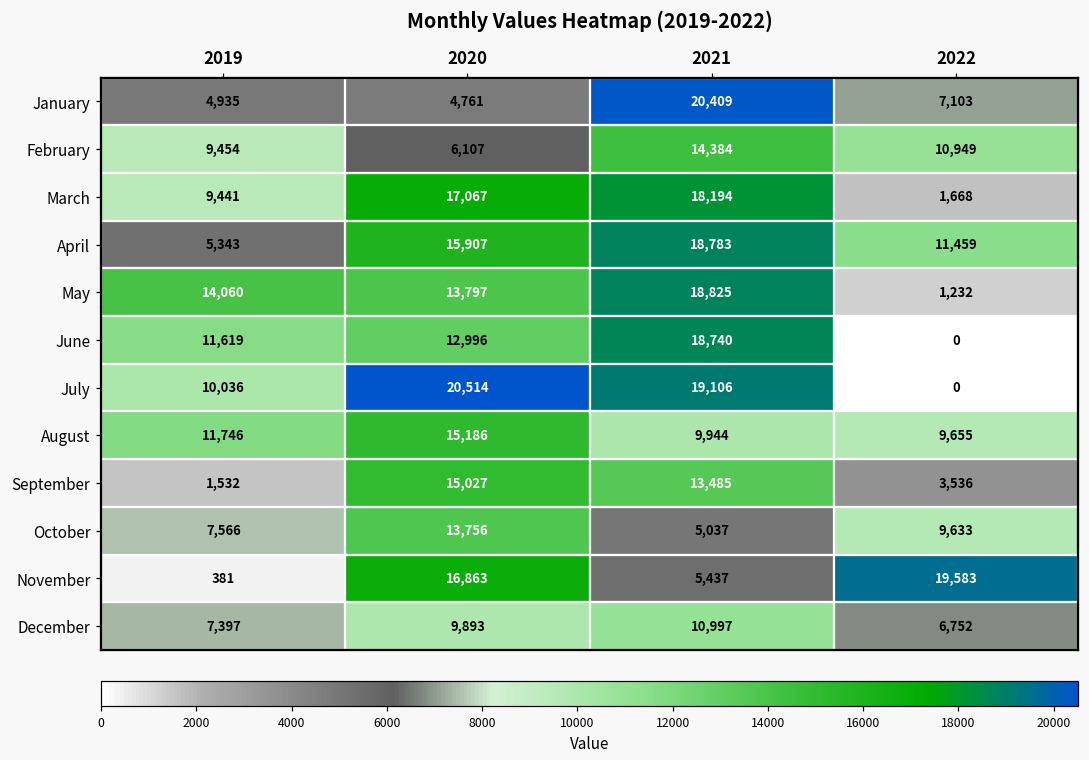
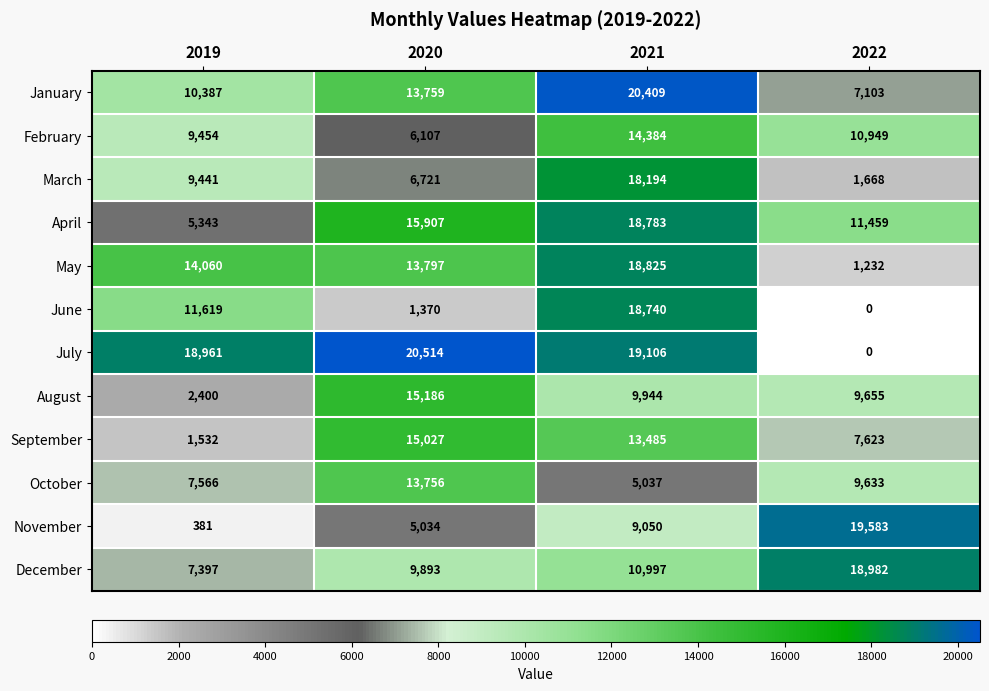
  {
    "January": {
-     "2019": "4,935",
-     "2020": "4,761",
+     "2019": "10,387",
+     "2020": "13,759",
      "2021": "20,409",
      "2022": "7,103"
    },
    "February": {
      "2019": "9,454",
      "2020": "6,107",
      "2021": "14,384",
      "2022": "10,949"
    },
    "March": {
      "2019": "9,441",
-     "2020": "17,067",
+     "2020": "6,721",
      "2021": "18,194",
      "2022": "1,668"
    },
    "April": {
      "2019": "5,343",
      "2020": "15,907",
      "2021": "18,783",
      "2022": "11,459"
    },
    "May": {
      "2019": "14,060",
      "2020": "13,797",
      "2021": "18,825",
      "2022": "1,232"
    },
    "June": {
      "2019": "11,619",
-     "2020": "12,996",
+     "2020": "1,370",
      "2021": "18,740",
      "2022": "0"
    },
    "July": {
-     "2019": "10,036",
+     "2019": "18,961",
      "2020": "20,514",
      "2021": "19,106",
      "2022": "0"
    },
    "August": {
-     "2019": "11,746",
+     "2019": "2,400",
      "2020": "15,186",
      "2021": "9,944",
      "2022": "9,655"
    },
    "September": {
      "2019": "1,532",
      "2020": "15,027",
      "2021": "13,485",
-     "2022": "3,536"
+     "2022": "7,623"
    },
    "October": {
      "2019": "7,566",
      "2020": "13,756",
      "2021": "5,037",
      "2022": "9,633"
    },
    "November": {
      "2019": "381",
-     "2020": "16,863",
-     "2021": "5,437",
+     "2020": "5,034",
+     "2021": "9,050",
      "2022": "19,583"
    },
    "December": {
      "2019": "7,397",
      "2020": "9,893",
      "2021": "10,997",
-     "2022": "6,752"
+     "2022": "18,982"
    }
  }
